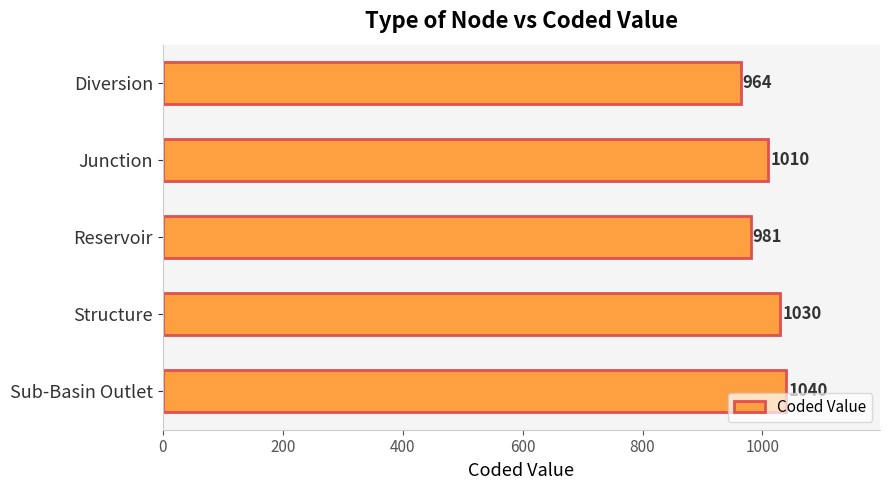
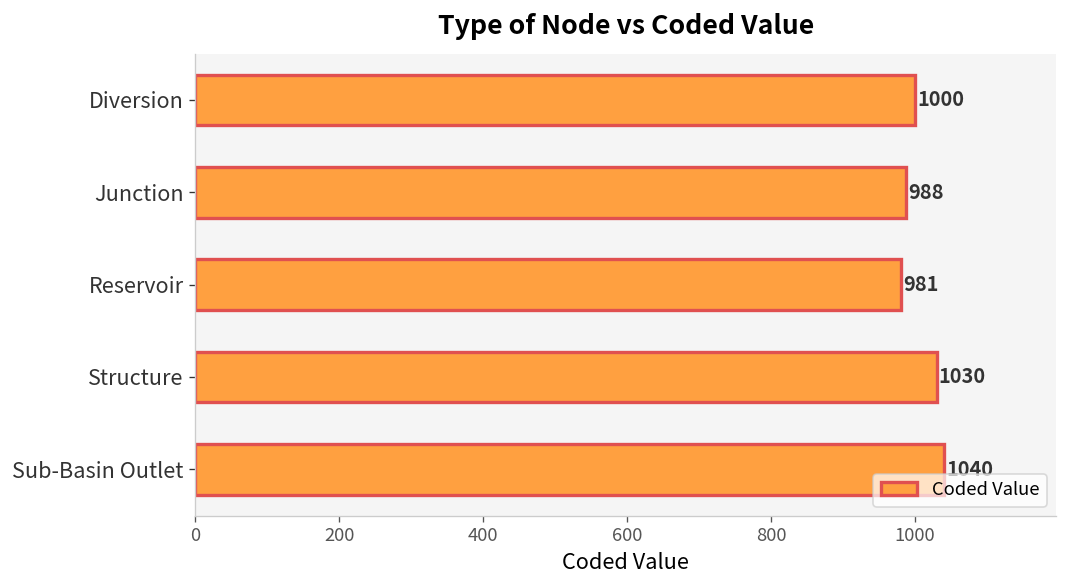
  {
-   "Diversion": 964,
-   "Junction": 1010,
+   "Diversion": 1000,
+   "Junction": 988,
    "Reservoir": 981,
    "Structure": 1030
  }
